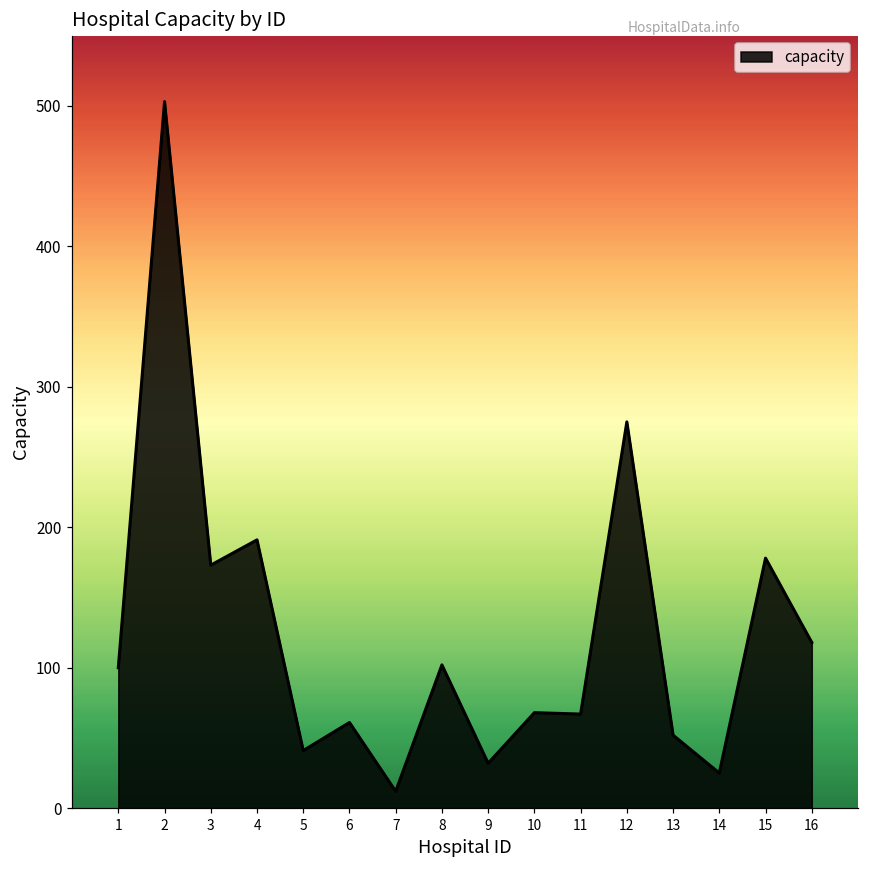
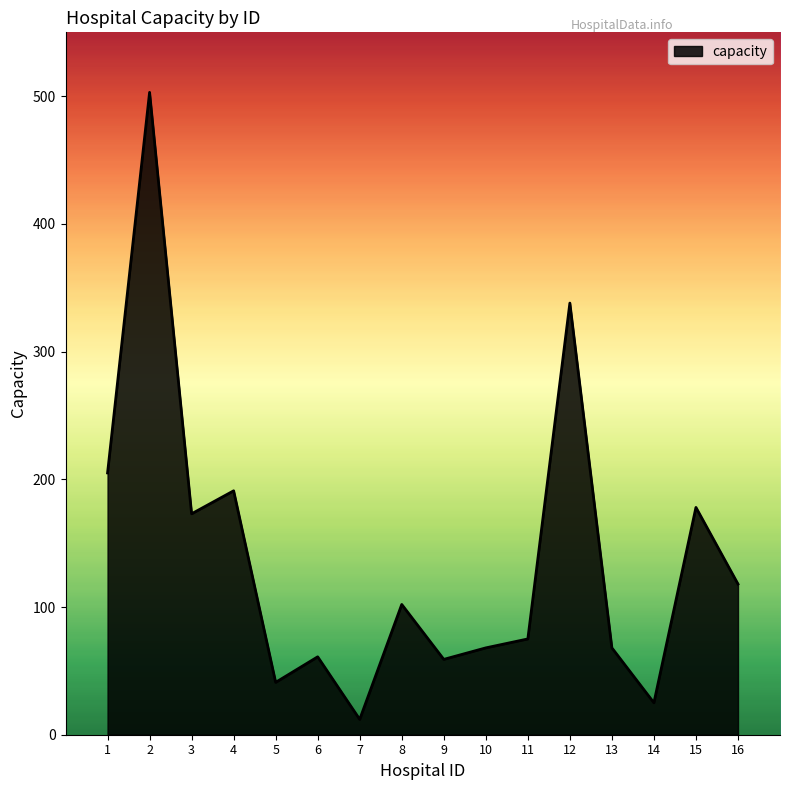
  {
-   "1": 100,
+   "1": 205,
    "2": 503,
    "3": 173,
    "4": 191,
    "5": 41,
    "6": 61,
    "7": 12,
    "8": 102,
-   "9": 32,
+   "9": 59,
    "10": 68,
-   "11": 67,
-   "12": 275,
-   "13": 52,
+   "11": 75,
+   "12": 338,
+   "13": 68,
    "14": 25,
    "15": 178,
    "16": 118
  }
